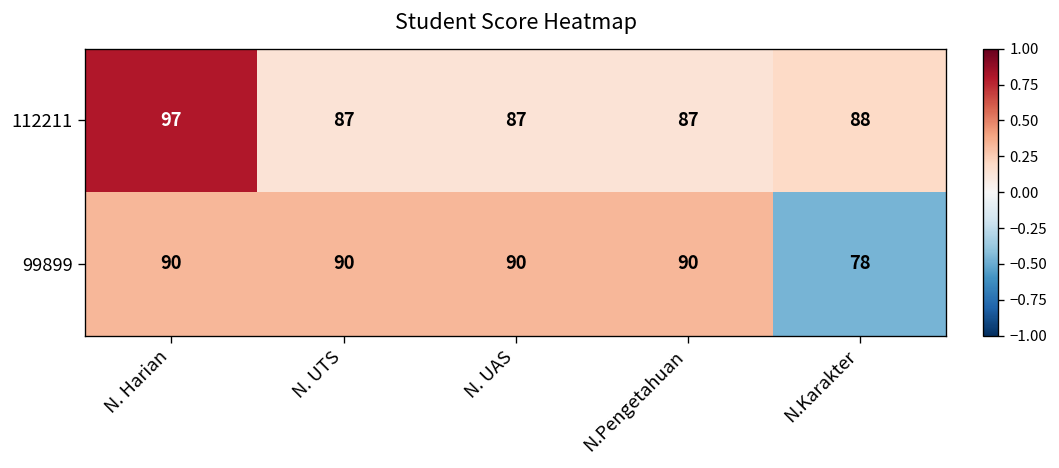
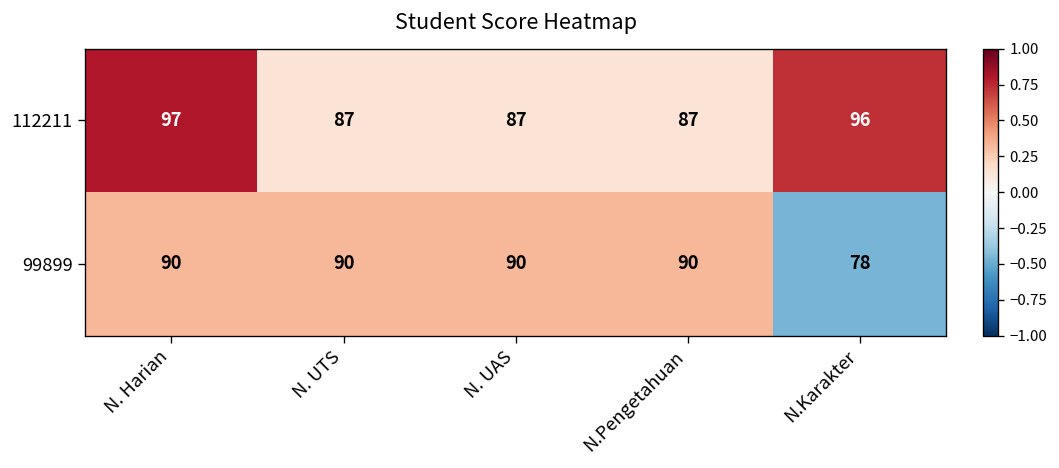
  {
    "112211": {
      "N. Harian": 97,
      "N. UTS": 87,
      "N. UAS": 87,
      "N.Pengetahuan": 87,
-     "N.Karakter": 88
+     "N.Karakter": 96
    },
    "99899": {
      "N. Harian": 90,
      "N. UTS": 90,
      "N. UAS": 90,
      "N.Pengetahuan": 90,
      "N.Karakter": 78
    }
  }
